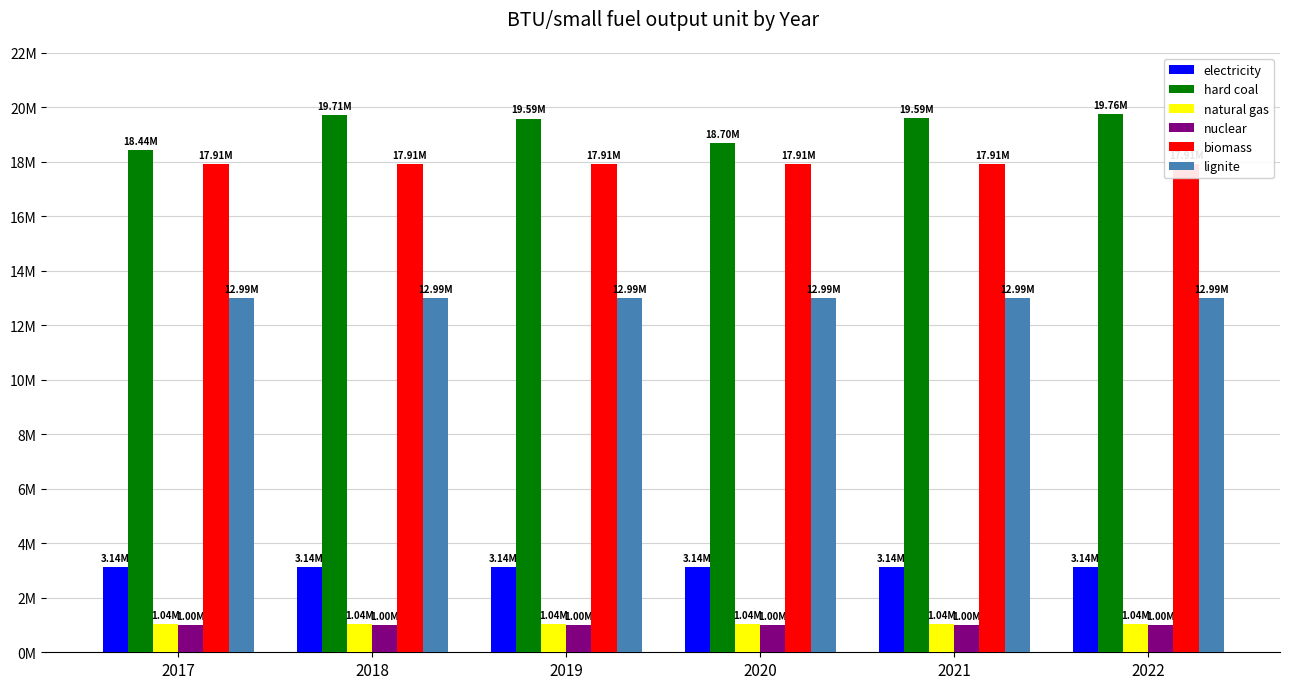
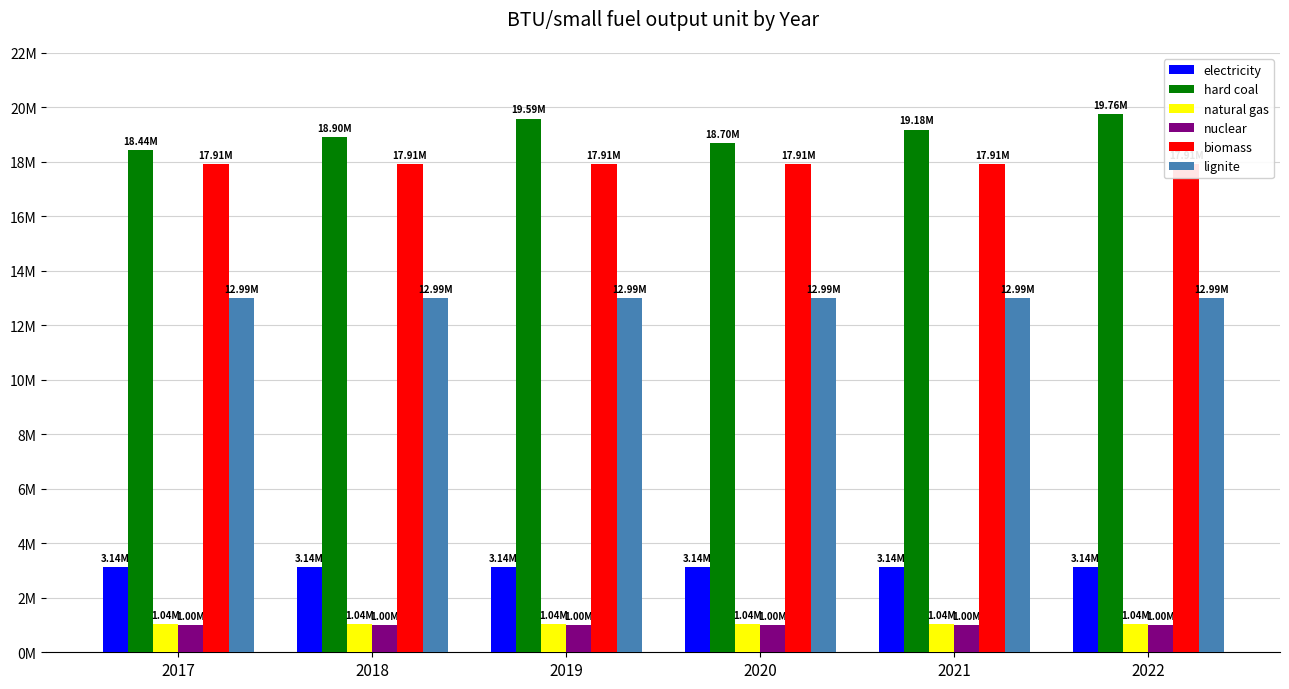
  {
    "electricity": {
      "2017": "3.14M",
      "2018": "3.14M",
      "2019": "3.14M",
      "2020": "3.14M",
      "2021": "3.14M",
      "2022": "3.14M"
    },
    "hard coal": {
      "2017": "18.44M",
-     "2018": "19.71M",
+     "2018": "18.90M",
      "2019": "19.59M",
      "2020": "18.70M",
-     "2021": "19.59M",
+     "2021": "19.18M",
      "2022": "19.76M"
    },
    "natural gas": {
      "2017": "1.04M",
      "2018": "1.04M",
      "2019": "1.04M",
      "2020": "1.04M",
      "2021": "1.04M",
      "2022": "1.04M"
    },
    "nuclear": {
      "2017": "1.00M",
      "2018": "1.00M",
      "2019": "1.00M",
      "2020": "1.00M",
      "2021": "1.00M",
      "2022": "1.00M"
    },
    "biomass": {
      "2017": "17.91M",
      "2018": "17.91M",
      "2019": "17.91M",
      "2020": "17.91M",
      "2021": "17.91M"
    },
    "lignite": {
      "2017": "12.99M",
      "2018": "12.99M",
      "2019": "12.99M",
      "2020": "12.99M",
      "2021": "12.99M",
      "2022": "12.99M"
    }
  }
